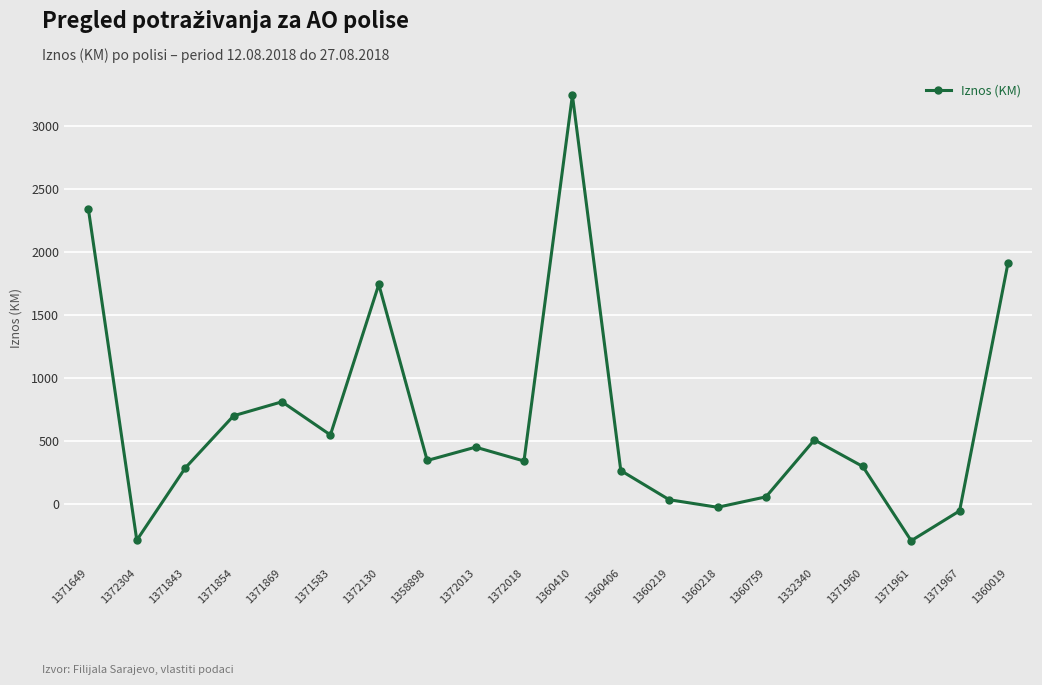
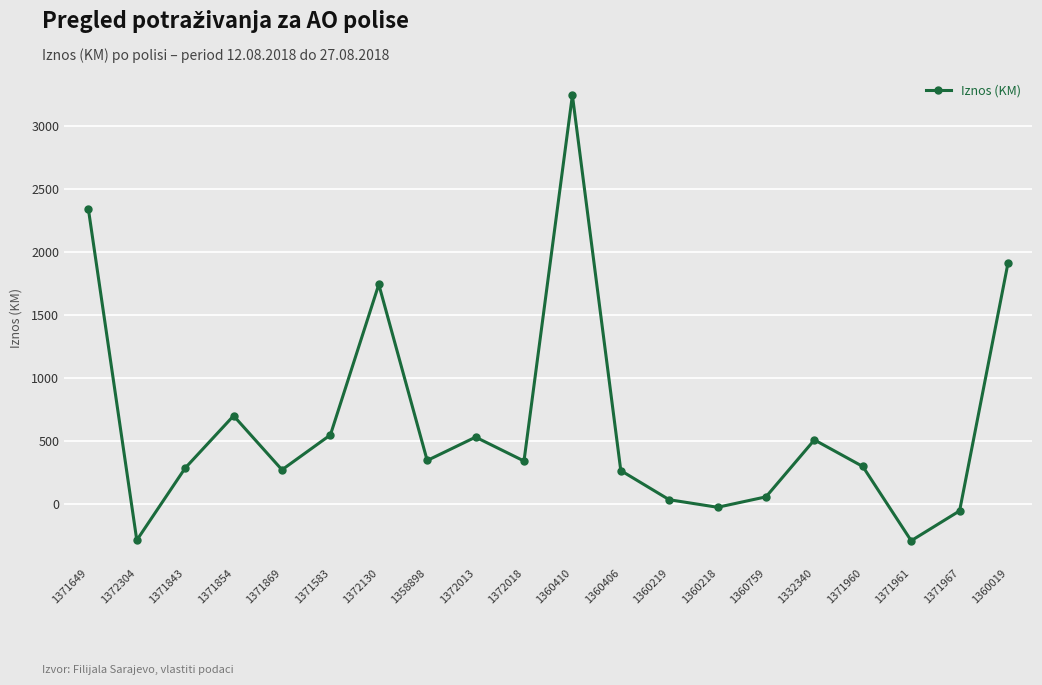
  {
    "1371649": 2340,
    "1372304": -290,
    "1371843": 280,
    "1371854": 700,
-   "1371869": 810,
+   "1371869": 270,
    "1371583": 550,
    "1372130": 1740,
    "1358898": 340,
-   "1372013": 450,
+   "1372013": 530,
    "1372018": 340,
    "1360410": 3250,
    "1360406": 260,
    "1360219": 30,
    "1360218": -30,
    "1360759": 50,
    "1332340": 510,
    "1371960": 300,
    "1371961": -300,
    "1371967": -60,
    "1360019": 1910
  }
